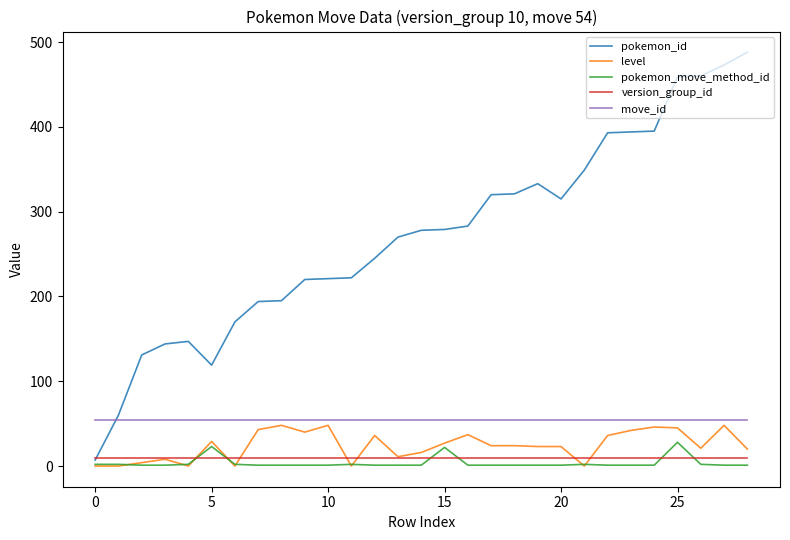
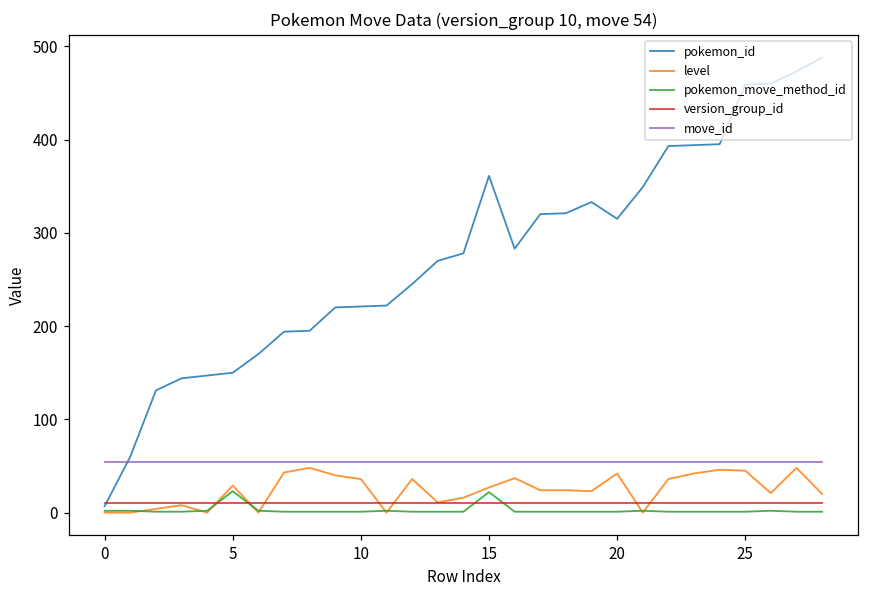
  {
    "pokemon_id": {
-     "5": 120,
+     "5": 150,
      "10": 220,
-     "15": 280,
+     "15": 360,
      "20": 320
    },
    "level": {
      "5": 30,
-     "10": 50,
+     "10": 40,
      "15": 30,
-     "20": 20,
+     "20": 40,
      "25": 50
    },
    "pokemon_move_method_id": {
      "5": 20,
      "10": 0,
      "15": 20,
      "20": 0,
-     "25": 30
+     "25": 0
    },
    "version_group_id": {
      "5": 10,
      "10": 10,
      "15": 10,
      "20": 10,
      "25": 10
    },
    "move_id": {
      "0": 50,
      "5": 50,
      "10": 50,
      "15": 50,
      "20": 50,
      "25": 50
    }
  }
